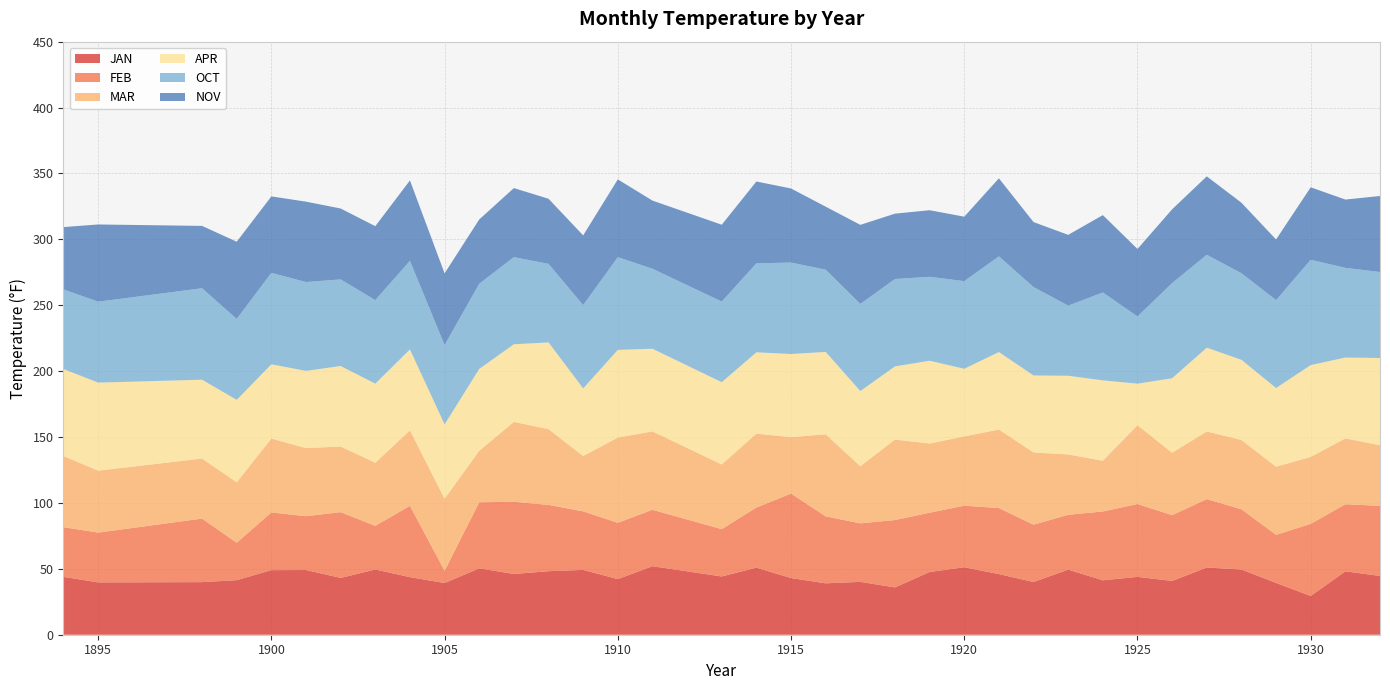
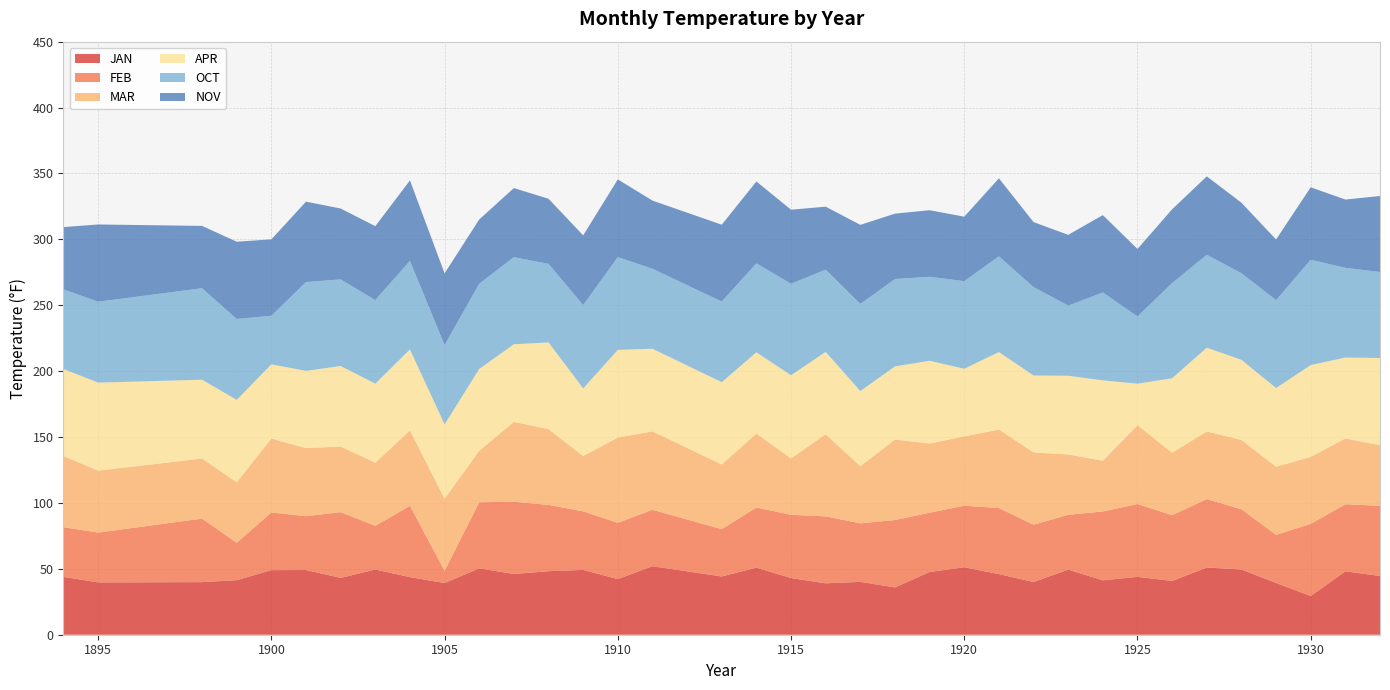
  {
    "JAN": {
      "1895": 40,
      "1900": 49,
      "1905": 39,
      "1910": 42,
      "1915": 43,
      "1920": 51,
      "1925": 44,
      "1930": 29
    },
    "FEB": {
      "1895": 38,
      "1900": 44,
      "1905": 9,
      "1910": 43,
-     "1915": 64,
+     "1915": 48,
      "1920": 47,
      "1925": 55,
      "1930": 55
    },
    "MAR": {
      "1895": 47,
      "1900": 56,
      "1905": 55,
      "1910": 65,
      "1915": 43,
      "1920": 53,
      "1925": 60,
      "1930": 51
    },
    "APR": {
      "1895": 67,
      "1900": 56,
      "1905": 56,
      "1910": 67,
      "1915": 63,
      "1920": 51,
      "1925": 32,
      "1930": 70
    },
    "OCT": {
      "1895": 61,
-     "1900": 69,
+     "1900": 37,
      "1905": 60,
      "1910": 70,
      "1915": 69,
      "1920": 67,
      "1925": 51,
      "1930": 80
    },
    "NOV": {
      "1895": 59,
      "1900": 58,
      "1905": 54,
      "1910": 59,
      "1915": 56,
      "1920": 49,
      "1925": 51,
      "1930": 55
    }
  }
